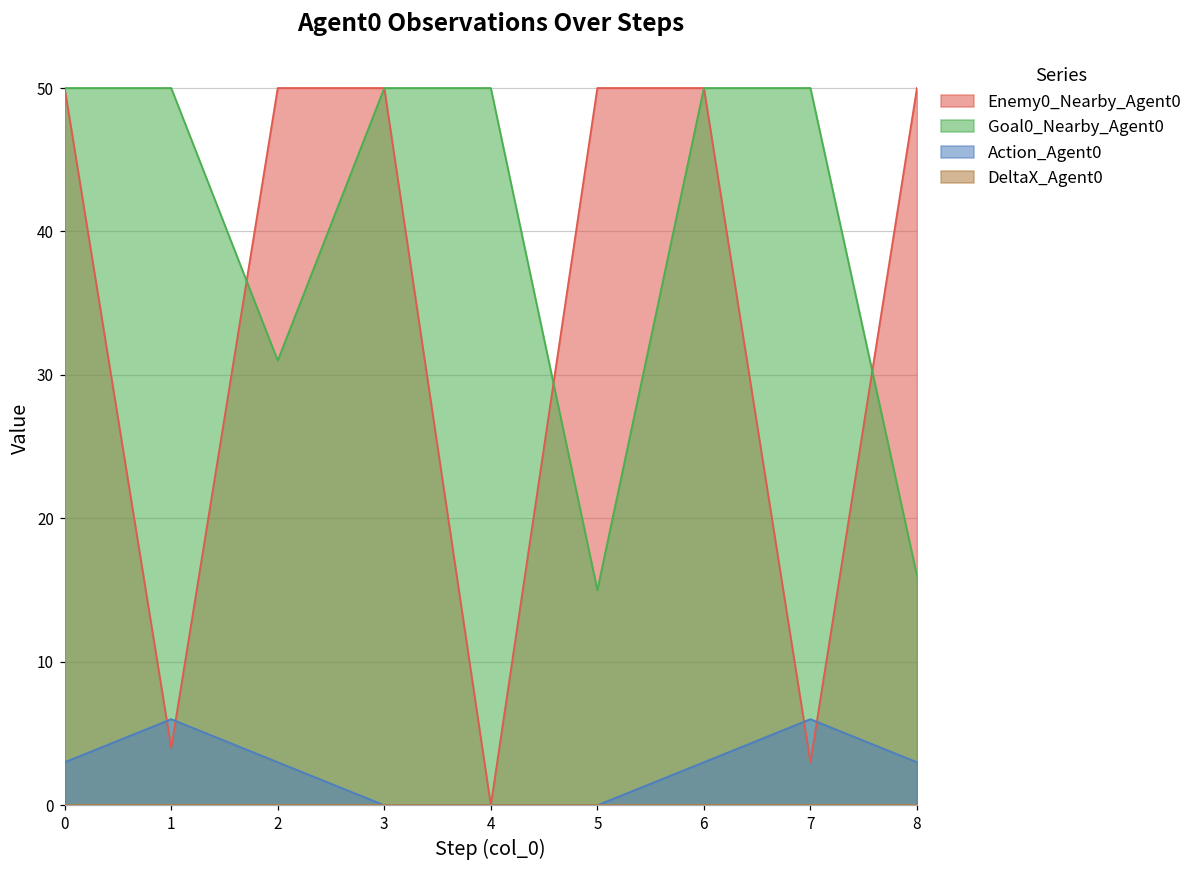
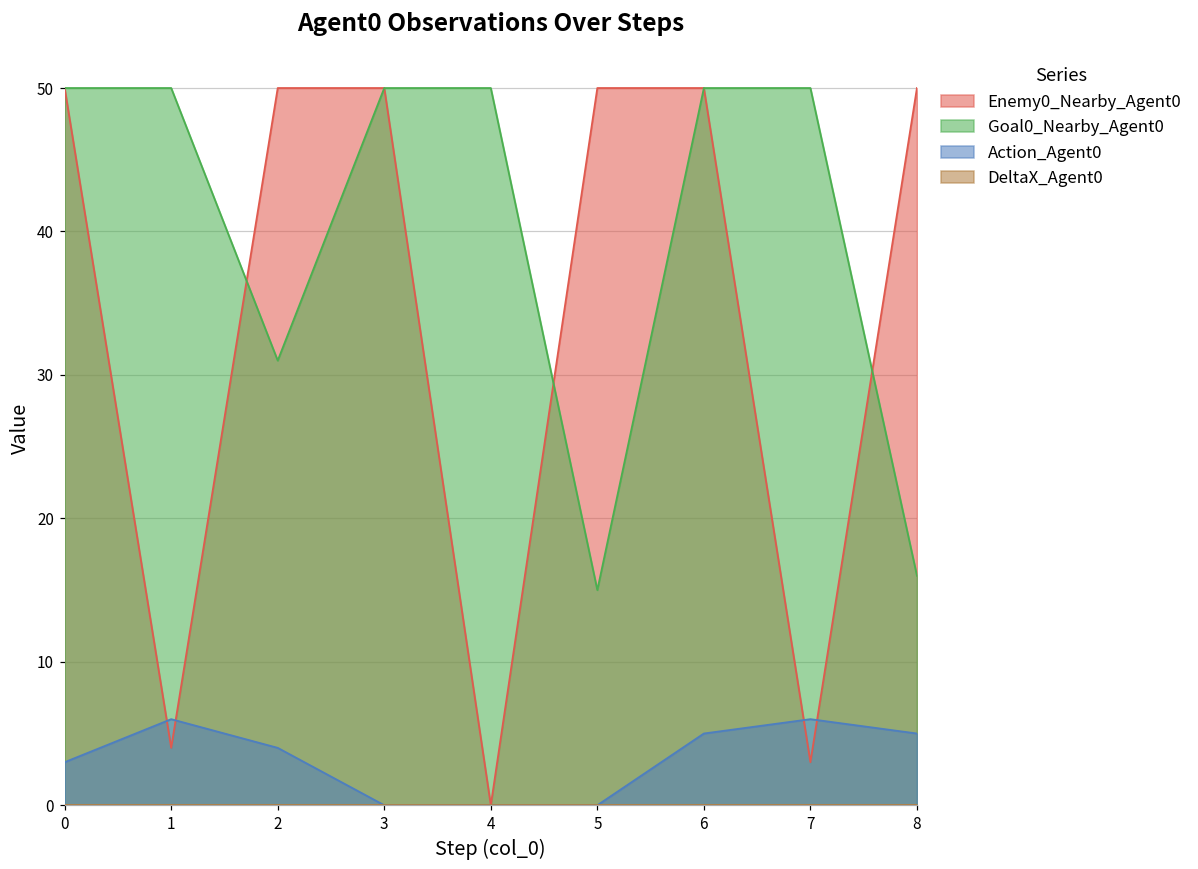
  {
    "Goal0_Nearby_Agent0": {
      "1": 50,
      "2": 31,
      "4": 50,
      "5": 15,
      "7": 50,
      "8": 16
    },
    "Action_Agent0": {
      "0": 3,
      "1": 6,
-     "2": 3,
-     "6": 3,
+     "2": 4,
+     "6": 5,
      "7": 6,
-     "8": 3
+     "8": 5
    }
  }
